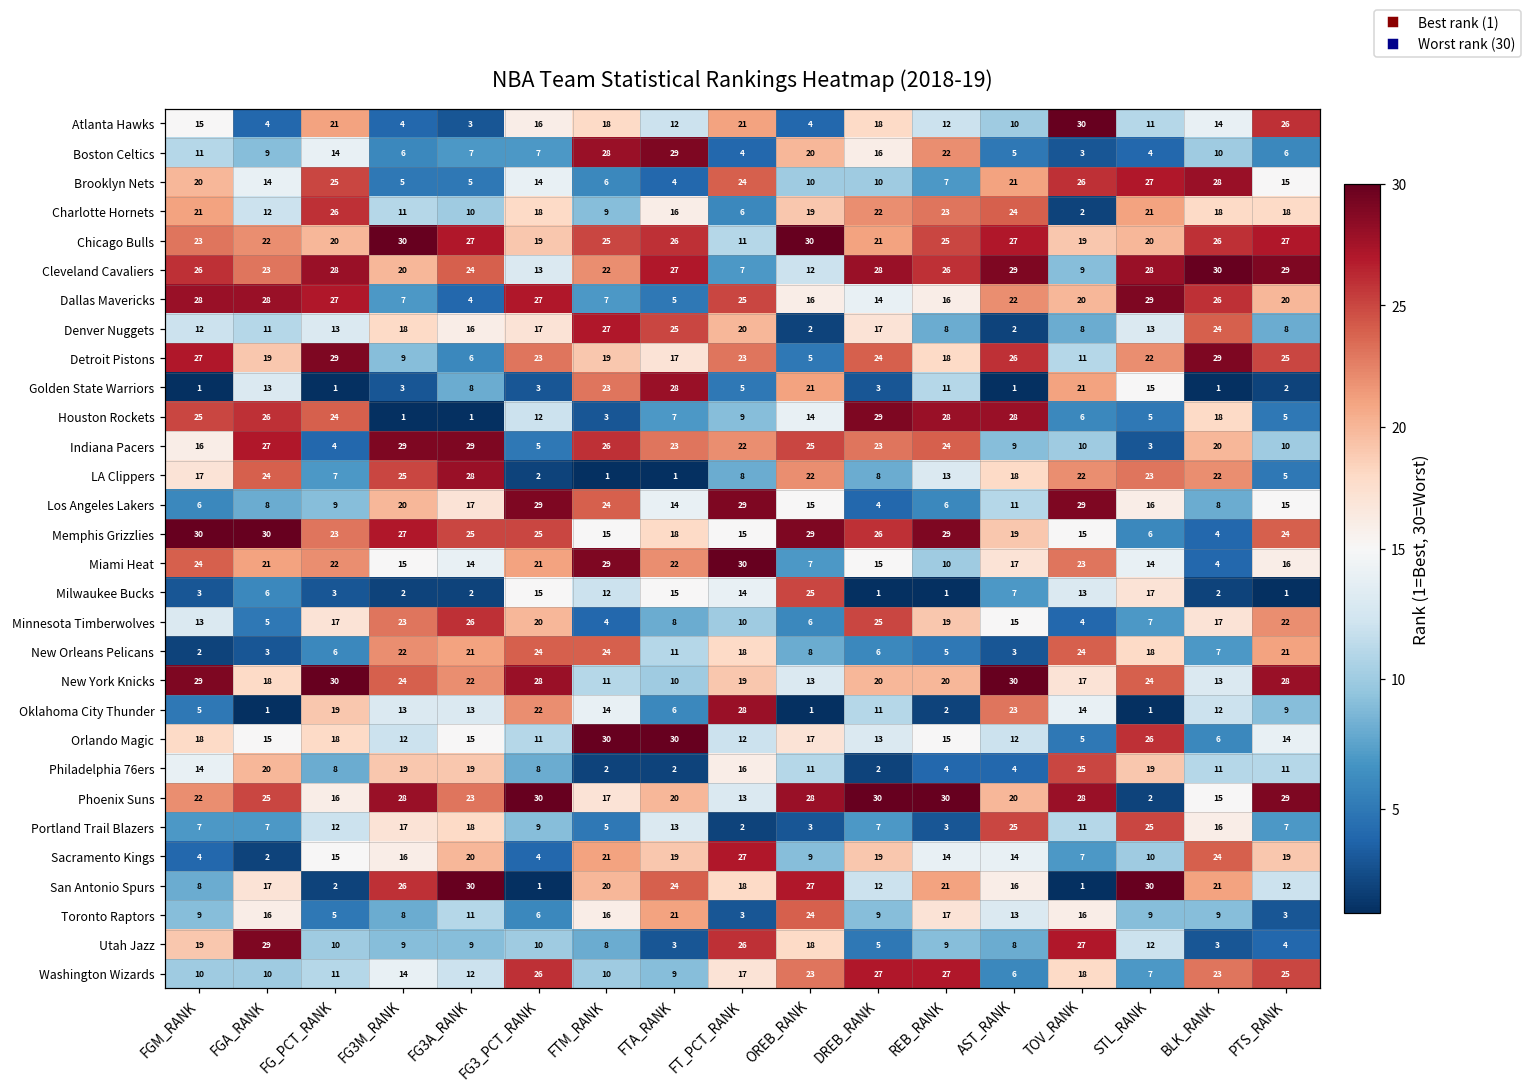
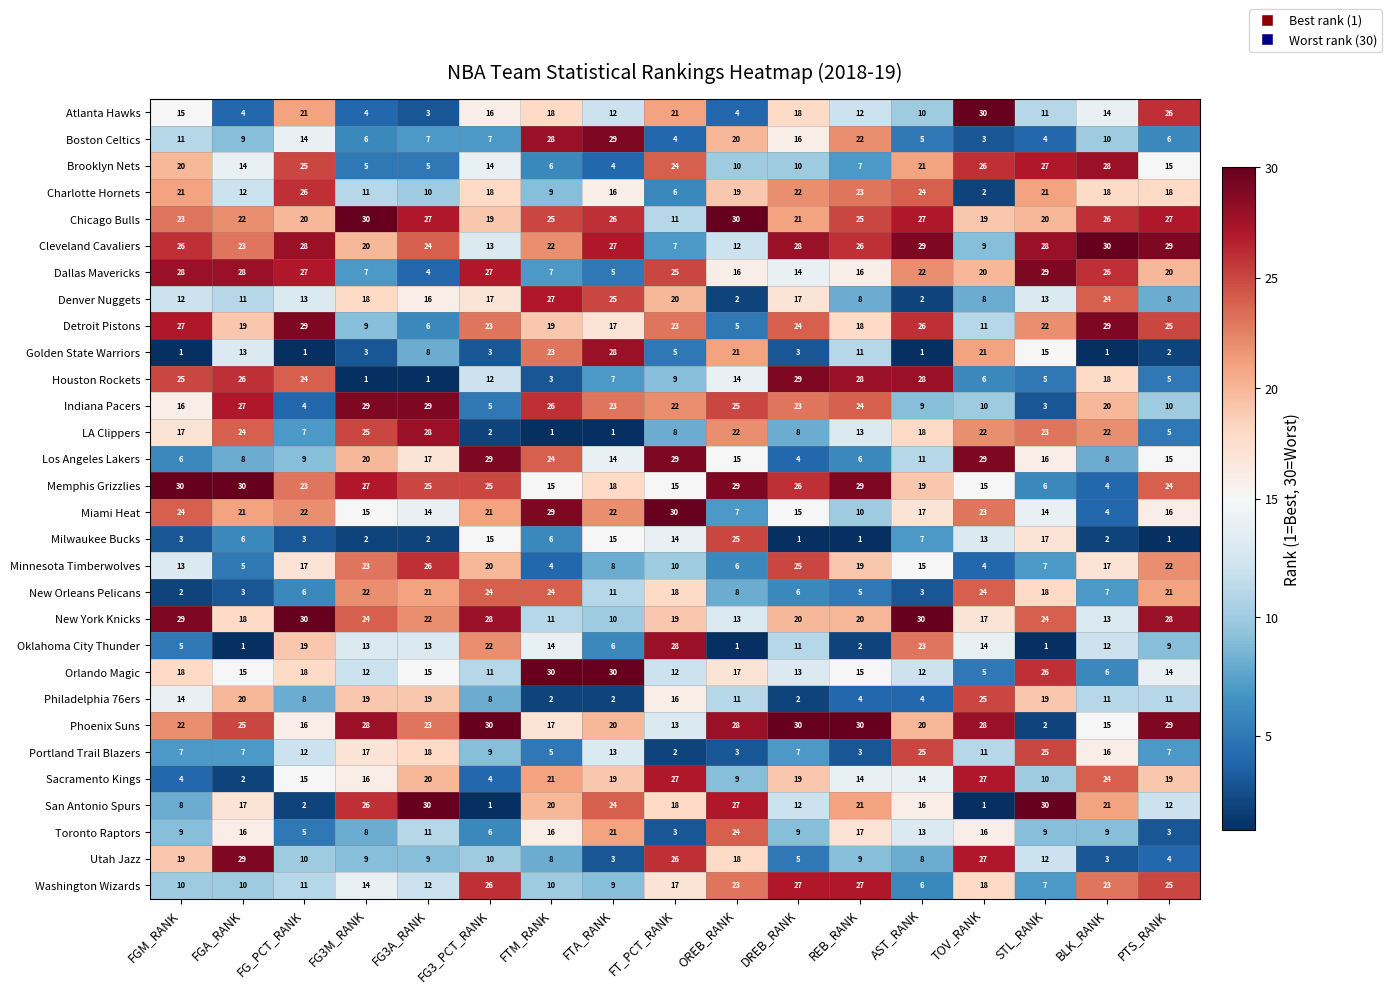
  {
    "Milwaukee Bucks": {
      "FGM_RANK": 3,
      "FGA_RANK": 6,
      "FG_PCT_RANK": 3,
      "FG3M_RANK": 2,
      "FG3A_RANK": 2,
      "FG3_PCT_RANK": 15,
-     "FTM_RANK": 12,
+     "FTM_RANK": 6,
      "FTA_RANK": 15,
      "FT_PCT_RANK": 14,
      "OREB_RANK": 25,
      "DREB_RANK": 1,
      "REB_RANK": 1,
      "AST_RANK": 7,
      "TOV_RANK": 13,
      "STL_RANK": 17,
      "BLK_RANK": 2,
      "PTS_RANK": 1
    },
    "Sacramento Kings": {
      "FGM_RANK": 4,
      "FGA_RANK": 2,
      "FG_PCT_RANK": 15,
      "FG3M_RANK": 16,
      "FG3A_RANK": 20,
      "FG3_PCT_RANK": 4,
      "FTM_RANK": 21,
      "FTA_RANK": 19,
      "FT_PCT_RANK": 27,
      "OREB_RANK": 9,
      "DREB_RANK": 19,
      "REB_RANK": 14,
      "AST_RANK": 14,
-     "TOV_RANK": 7,
+     "TOV_RANK": 27,
      "STL_RANK": 10,
      "BLK_RANK": 24,
      "PTS_RANK": 19
    }
  }
